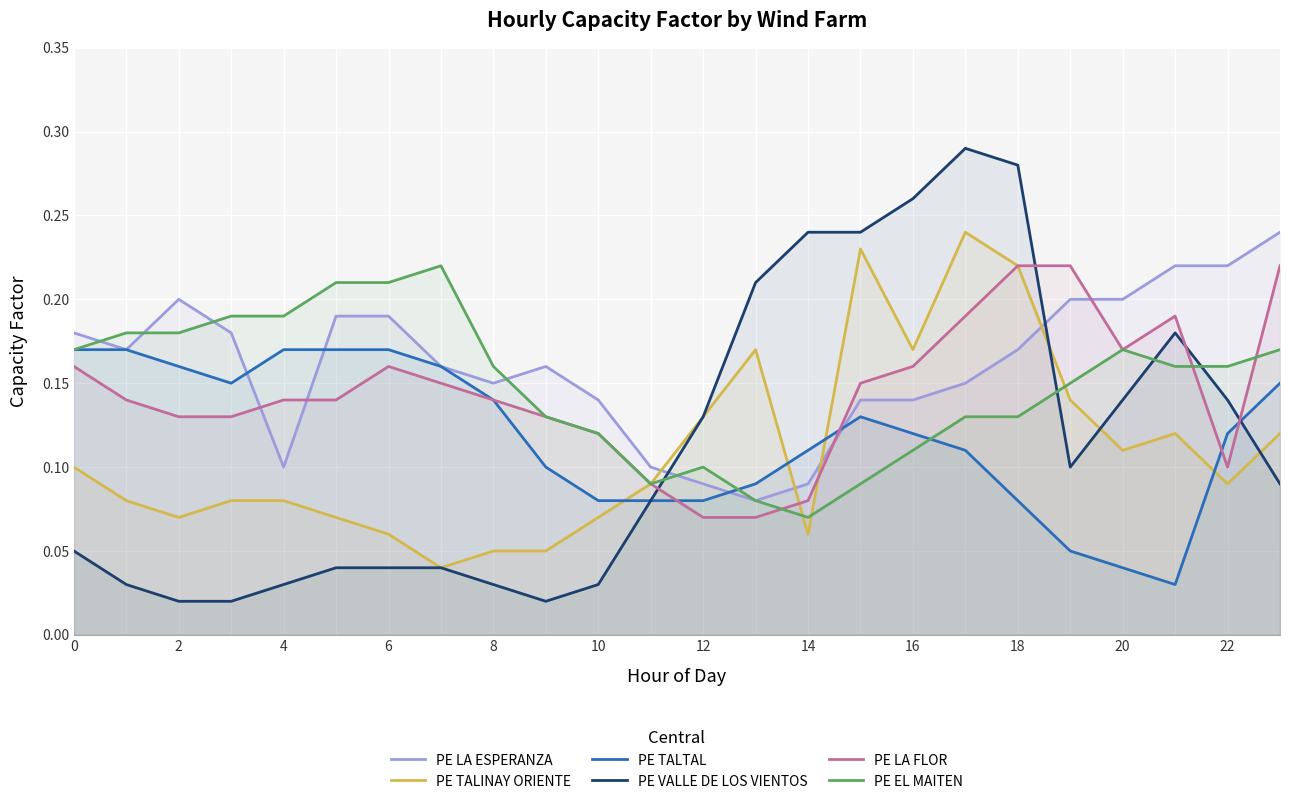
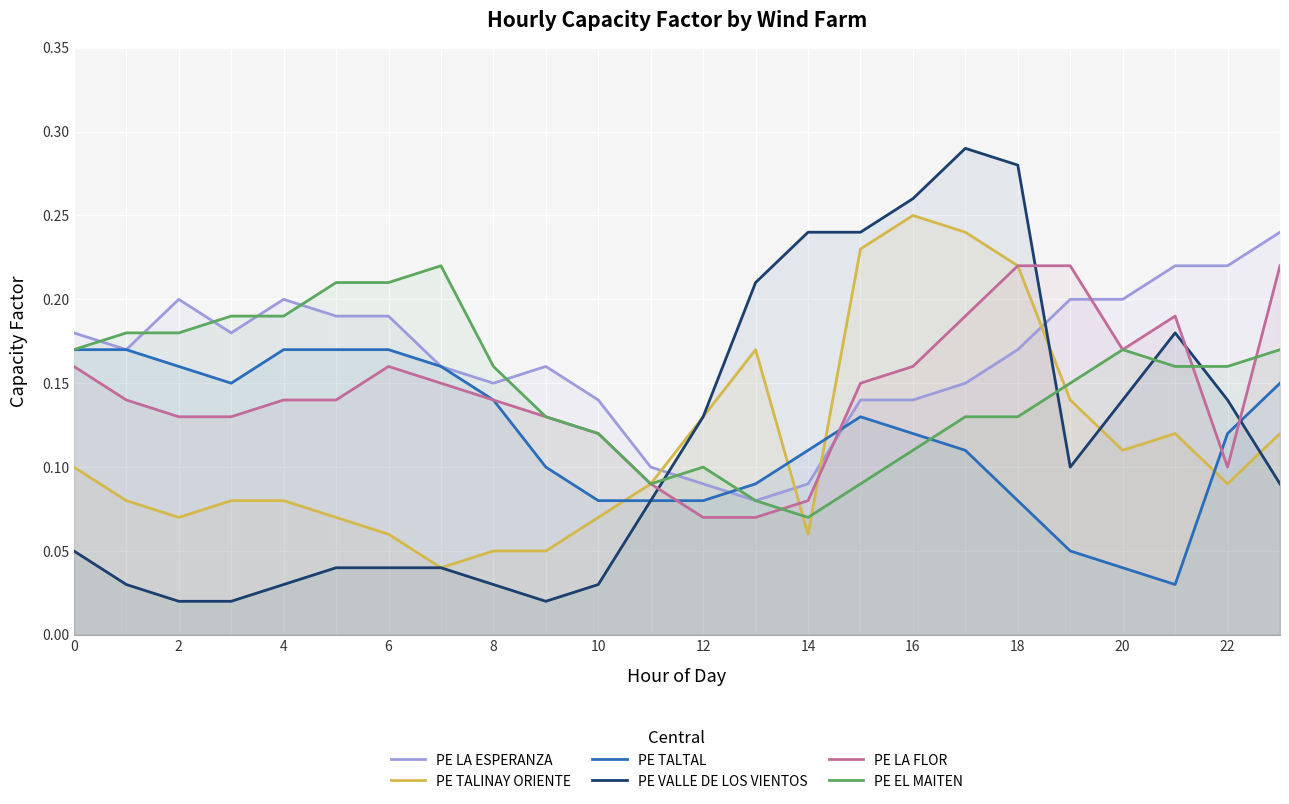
  {
    "PE LA ESPERANZA": {
      "0": 0.180,
      "2": 0.2,
-     "4": 0.1,
+     "4": 0.2,
      "6": 0.190,
      "8": 0.150,
      "10": 0.140,
      "12": 0.090,
      "14": 0.090,
      "16": 0.140,
      "18": 0.170,
      "20": 0.2,
      "22": 0.220
    },
    "PE TALINAY ORIENTE": {
      "0": 0.10,
      "2": 0.07,
      "4": 0.08,
      "6": 0.06,
      "8": 0.05,
      "10": 0.07,
      "14": 0.06,
-     "16": 0.17,
+     "16": 0.25,
      "20": 0.11,
      "22": 0.09
    },
    "PE TALTAL": {
      "2": 0.16,
      "4": 0.17,
      "6": 0.17,
      "10": 0.08,
      "12": 0.08,
      "14": 0.11,
      "16": 0.12,
      "18": 0.08,
      "20": 0.04,
      "22": 0.12
    },
    "PE VALLE DE LOS VIENTOS": {
      "0": 0.05,
      "2": 0.02,
      "4": 0.03,
      "6": 0.04,
      "8": 0.03,
      "10": 0.03,
      "14": 0.24,
      "16": 0.26,
      "18": 0.28,
      "20": 0.14,
      "22": 0.14
    },
    "PE LA FLOR": {
      "0": 0.16,
      "2": 0.13,
      "4": 0.14,
      "6": 0.16,
      "12": 0.07,
      "14": 0.08,
      "16": 0.16,
      "22": 0.10
    },
    "PE EL MAITEN": {
      "2": 0.18,
      "4": 0.19,
      "6": 0.21,
      "8": 0.16,
      "12": 0.10,
      "14": 0.07,
      "16": 0.11,
      "18": 0.13,
      "22": 0.16
    }
  }
